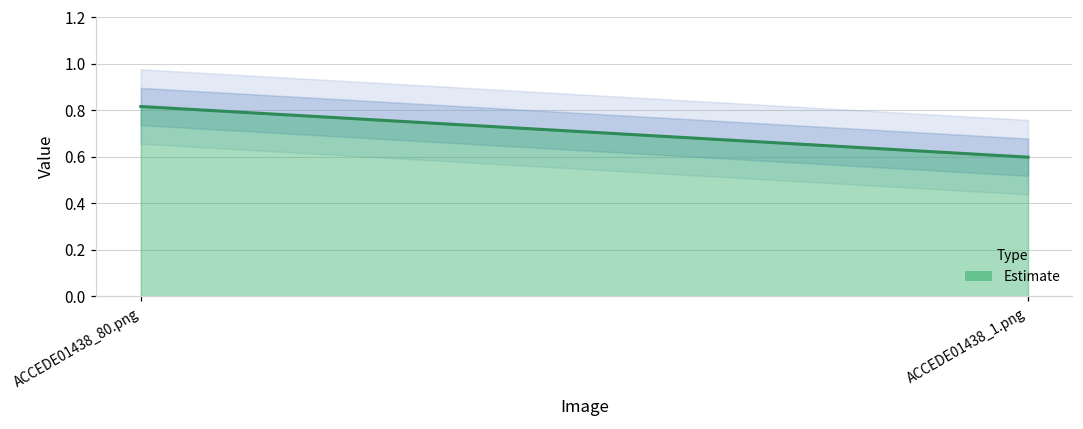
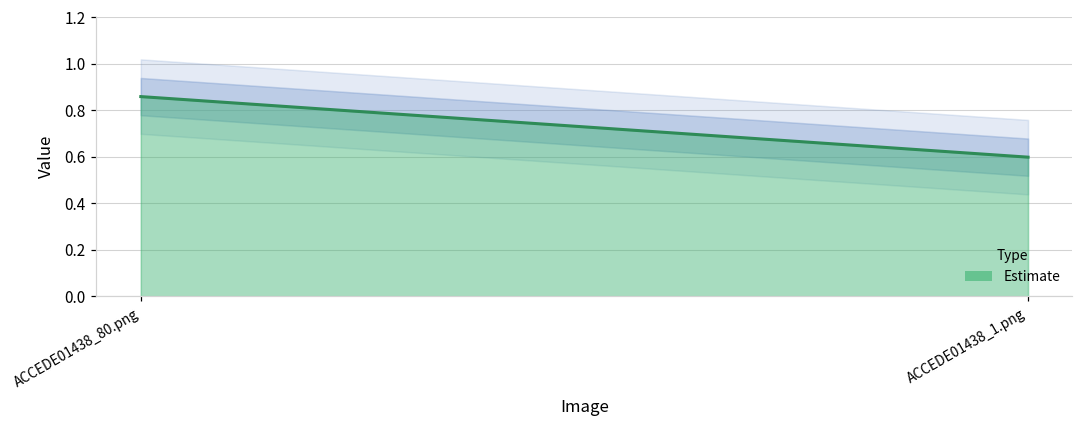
  {
    "Estimate": {
-     "ACCEDE01438_80.png": 0.82,
+     "ACCEDE01438_80.png": 0.86,
      "ACCEDE01438_1.png": 0.60
    }
  }
